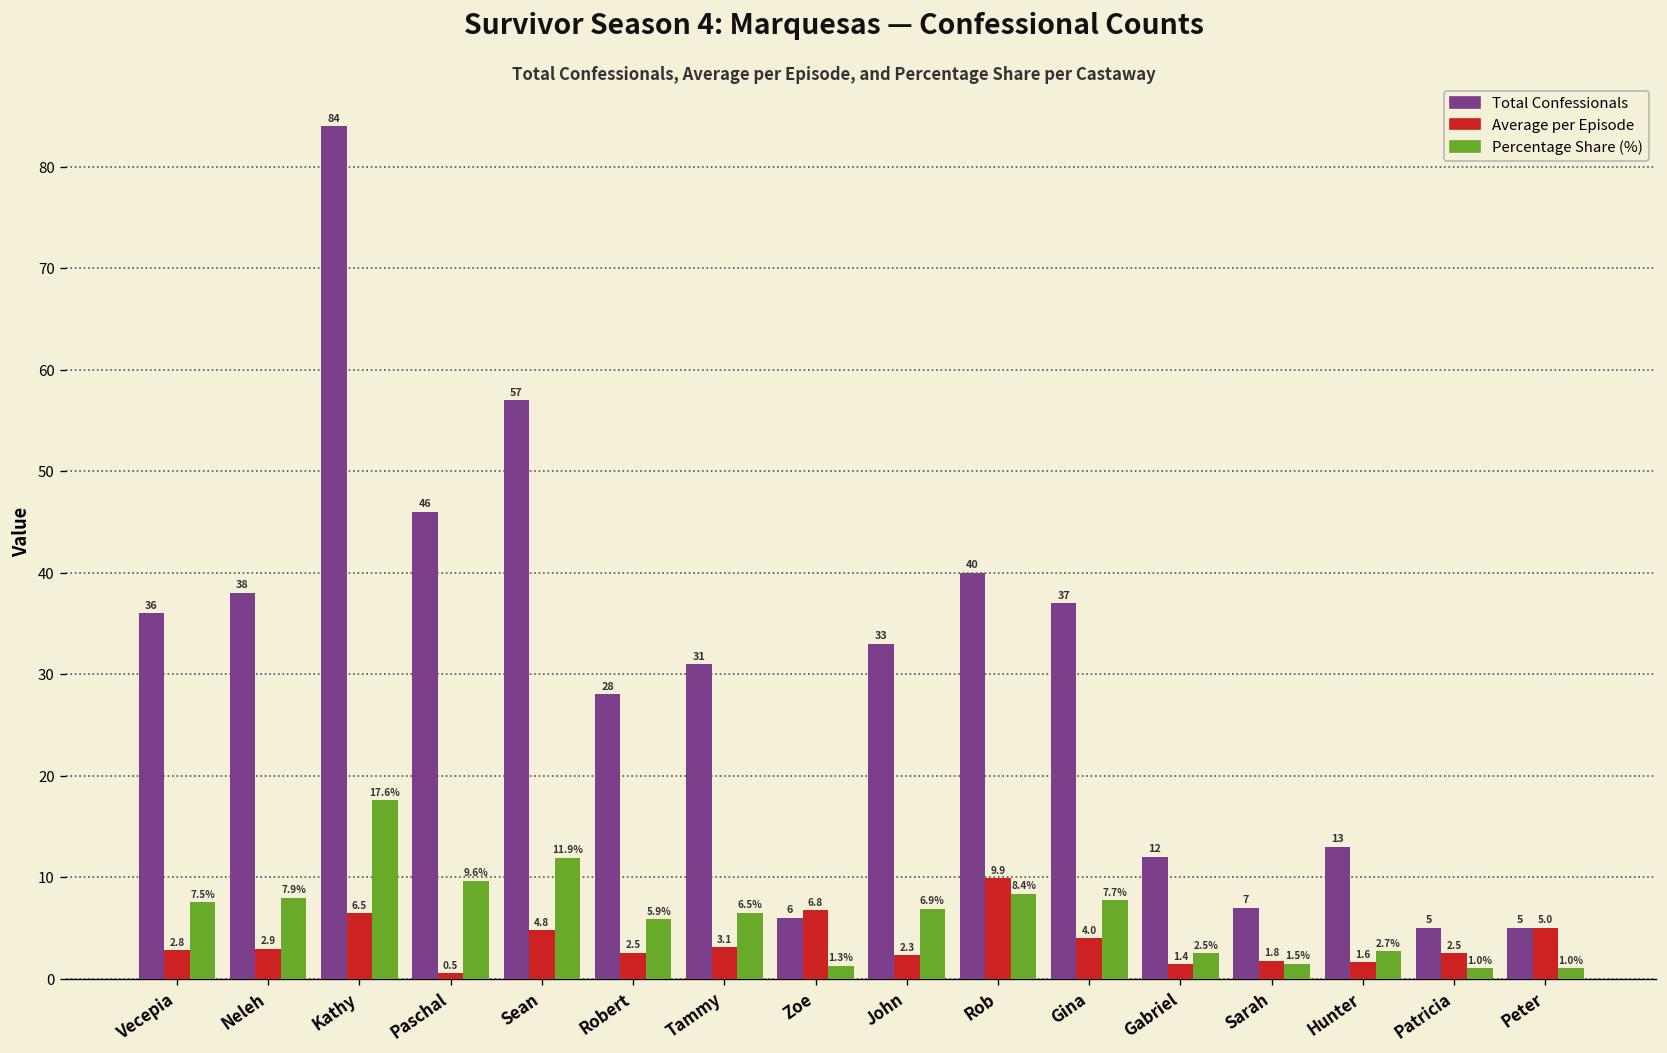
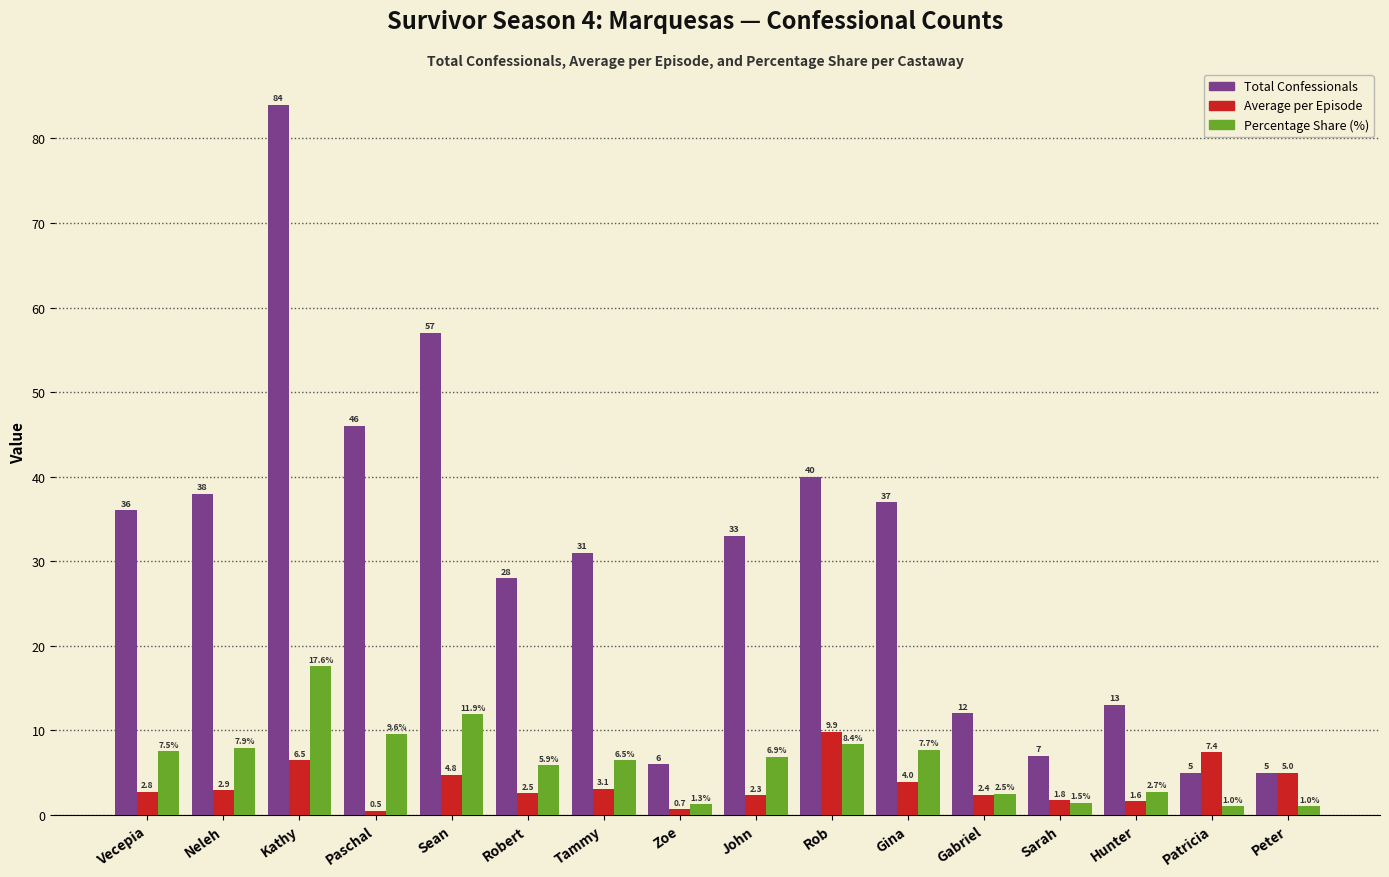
  {
    "Average per Episode": {
      "Vecepia": "2.8",
      "Neleh": "2.9",
      "Kathy": "6.5",
      "Paschal": "0.5",
      "Sean": "4.8",
      "Robert": "2.5",
      "Tammy": "3.1",
-     "Zoe": "6.8",
+     "Zoe": "0.7",
      "John": "2.3",
      "Rob": "9.9",
      "Gina": "4.0",
-     "Gabriel": "1.4",
+     "Gabriel": "2.4",
      "Sarah": "1.8",
      "Hunter": "1.6",
-     "Patricia": "2.5",
+     "Patricia": "7.4",
      "Peter": "5.0"
    },
    "Percentage Share (%)": {
      "Vecepia": "7.5%",
      "Neleh": "7.9%",
      "Kathy": "17.6%",
      "Paschal": "9.6%",
      "Sean": "11.9%",
      "Robert": "5.9%",
      "Tammy": "6.5%",
      "Zoe": "1.3%",
      "John": "6.9%",
      "Rob": "8.4%",
      "Gina": "7.7%",
      "Gabriel": "2.5%",
      "Sarah": "1.5%",
      "Hunter": "2.7%",
      "Patricia": "1.0%",
      "Peter": "1.0%"
    }
  }
